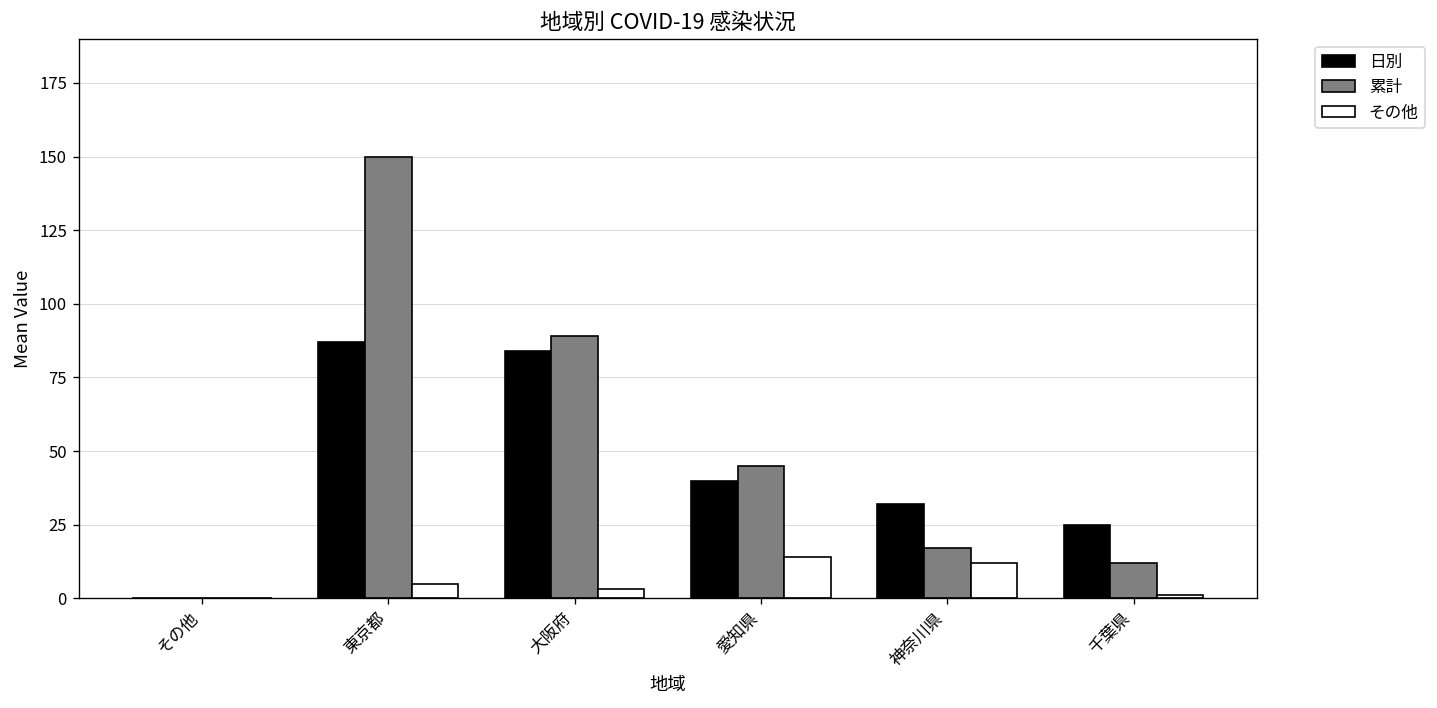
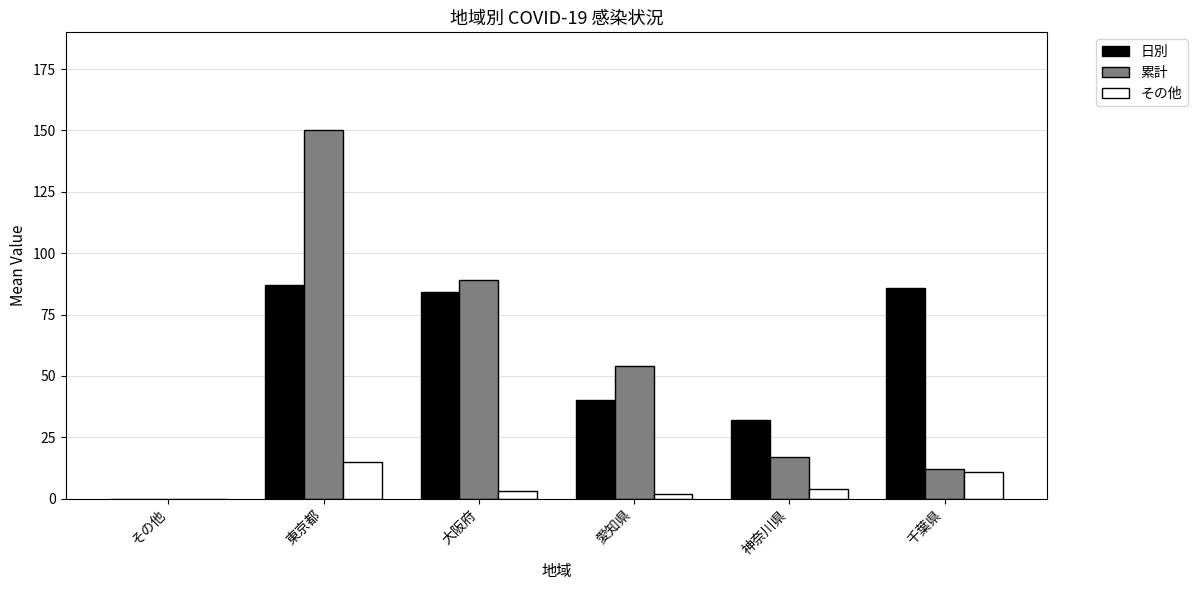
  {
    "日別": {
      "その他": 0,
      "東京都": 87,
      "大阪府": 84,
      "愛知県": 40,
      "神奈川県": 32,
-     "千葉県": 25
+     "千葉県": 86
    },
    "累計": {
      "その他": 0,
      "東京都": 150,
      "大阪府": 89,
-     "愛知県": 45,
+     "愛知県": 54,
      "神奈川県": 17,
      "千葉県": 12
    },
    "その他": {
      "その他": 0,
-     "東京都": 5,
+     "東京都": 15,
      "大阪府": 3,
-     "愛知県": 14,
-     "神奈川県": 12,
-     "千葉県": 1
+     "愛知県": 2,
+     "神奈川県": 4,
+     "千葉県": 11
    }
  }
